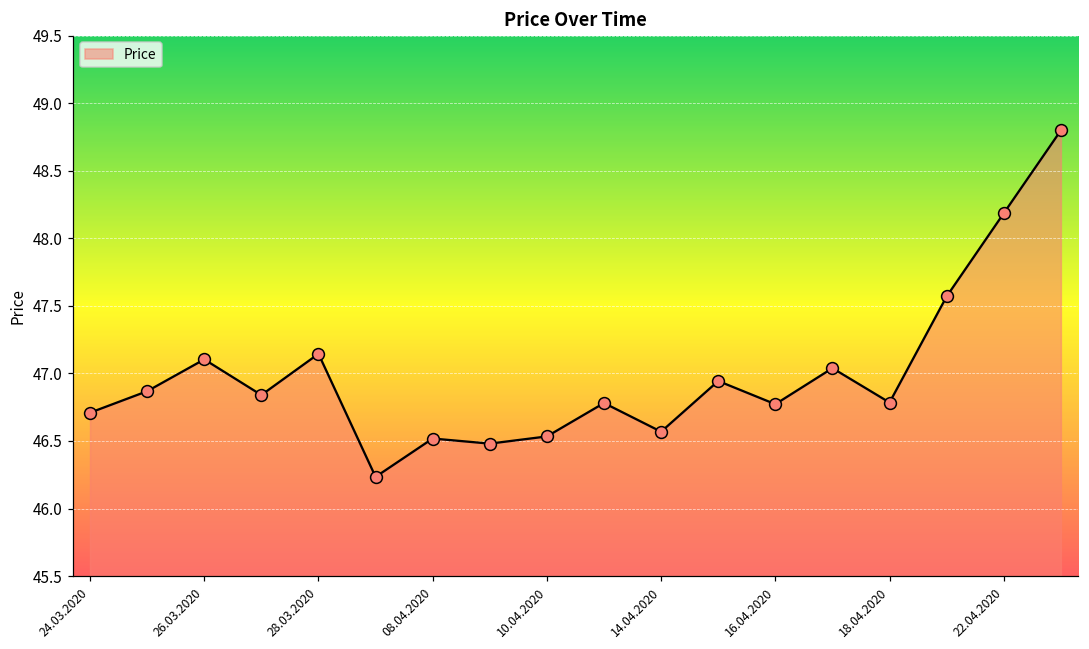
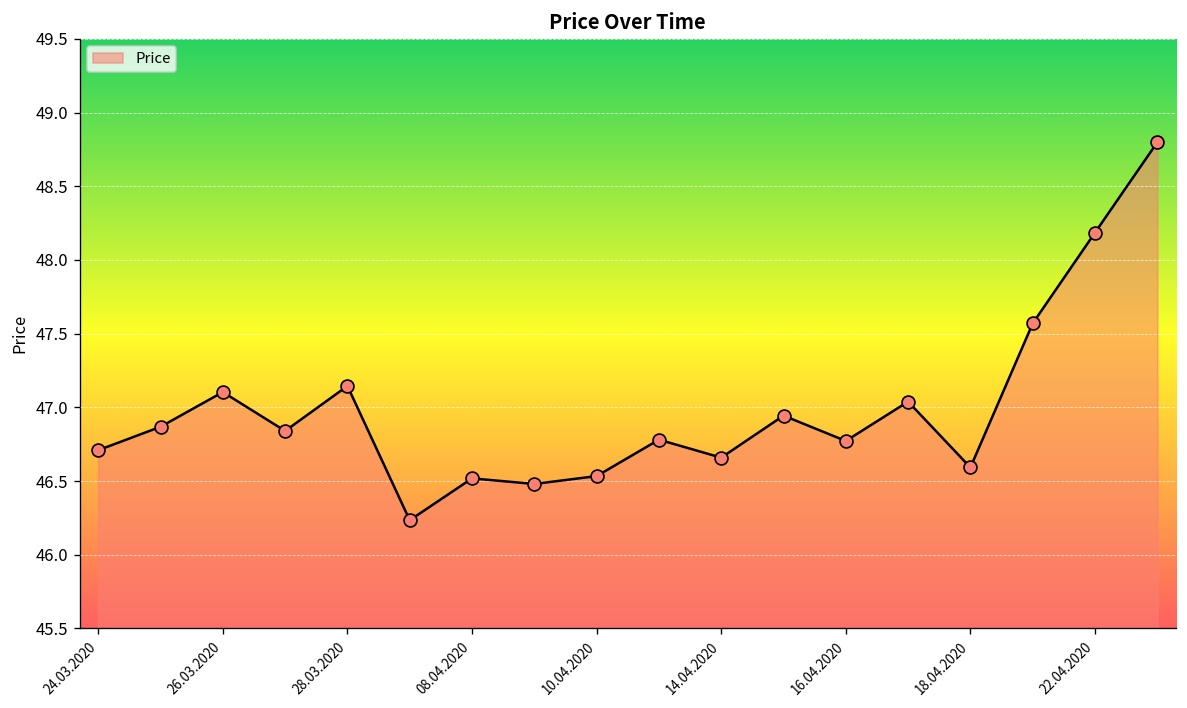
  {
    "24.03.2020": 46.71,
    "26.03.2020": 47.10,
    "28.03.2020": 47.14,
    "08.04.2020": 46.52,
    "10.04.2020": 46.53,
-   "14.04.2020": 46.57,
+   "14.04.2020": 46.66,
    "16.04.2020": 46.77,
-   "18.04.2020": 46.78,
+   "18.04.2020": 46.59,
    "22.04.2020": 48.19
  }
